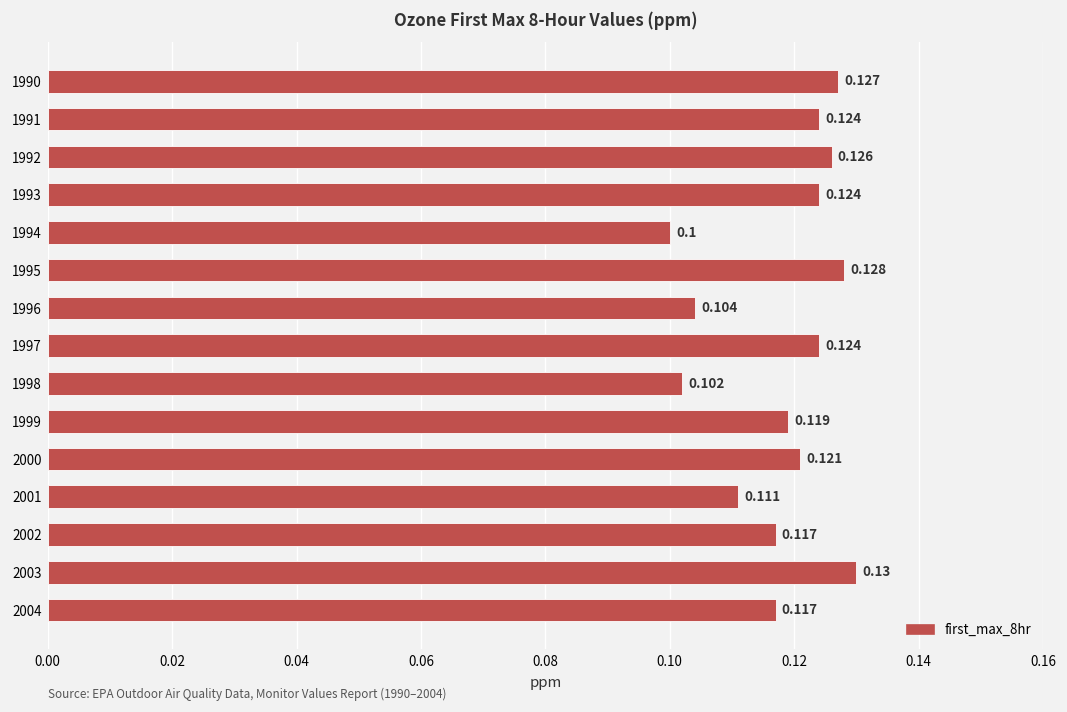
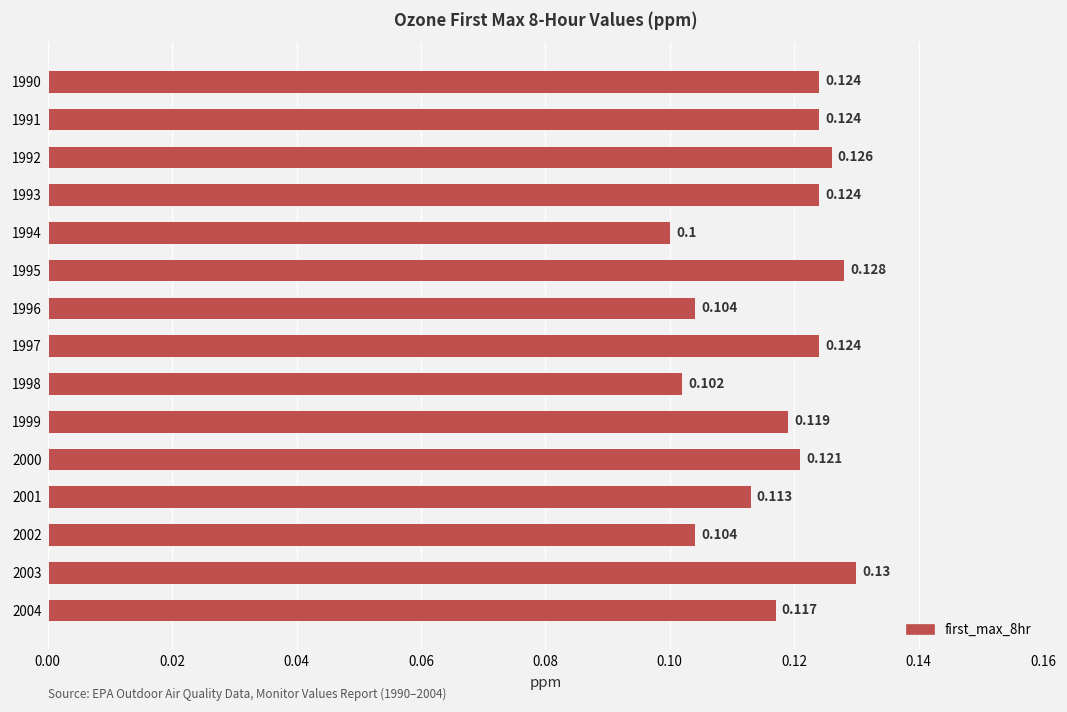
  {
-   "1990": 0.127,
+   "1990": 0.124,
    "1991": 0.124,
    "1992": 0.126,
    "1993": 0.124,
    "1994": 0.1,
    "1995": 0.128,
    "1996": 0.104,
    "1997": 0.124,
    "1998": 0.102,
    "1999": 0.119,
    "2000": 0.121,
-   "2001": 0.111,
-   "2002": 0.117,
+   "2001": 0.113,
+   "2002": 0.104,
    "2003": 0.13,
    "2004": 0.117
  }
